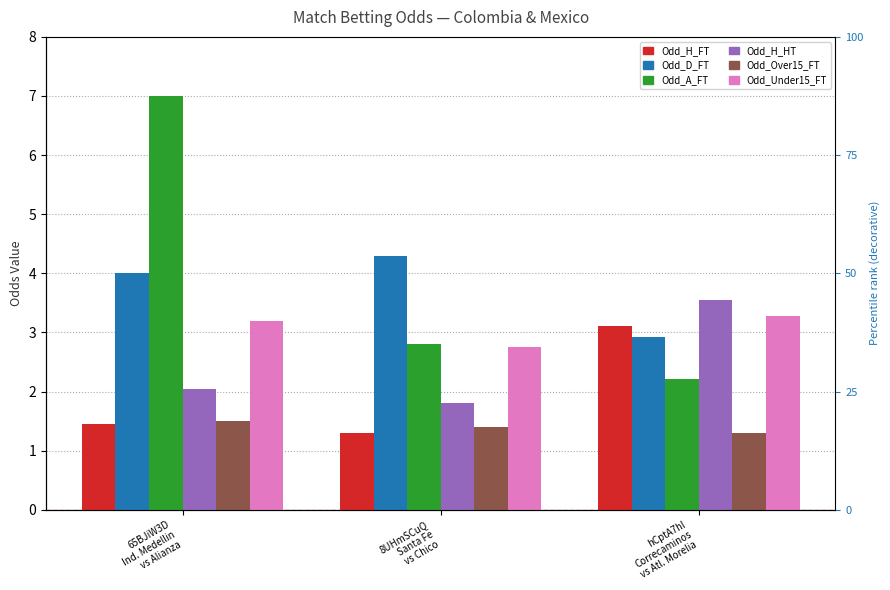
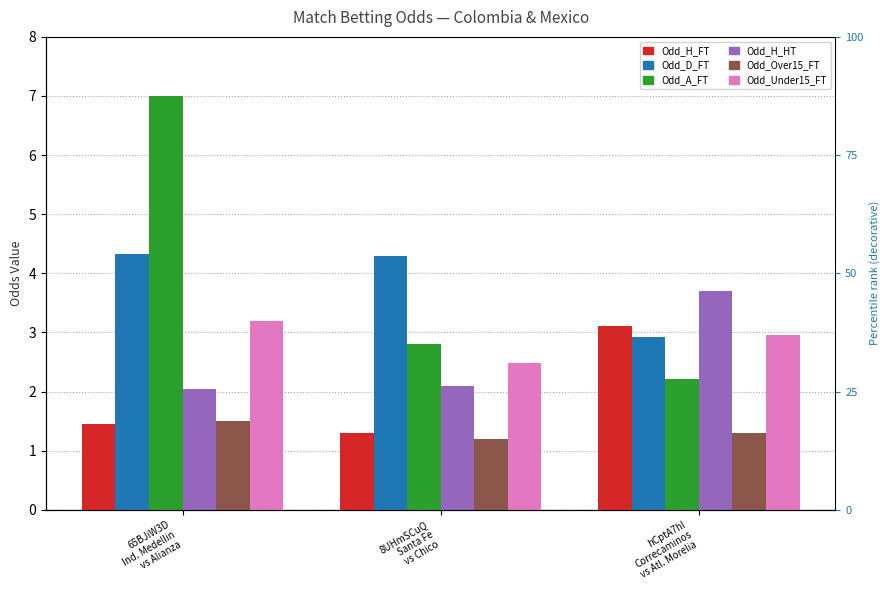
  {
    "Odd_H_FT": {
      "65BJiW3D Ind. Medellin vs Alianza": 1.5,
      "8UHmSCuQ Santa Fe vs Chico": 1.3,
      "hCptA7hl Correcaminos vs Atl. Morelia": 3.1
    },
    "Odd_D_FT": {
-     "65BJiW3D Ind. Medellin vs Alianza": 4.0,
+     "65BJiW3D Ind. Medellin vs Alianza": 4.3,
      "8UHmSCuQ Santa Fe vs Chico": 4.3,
      "hCptA7hl Correcaminos vs Atl. Morelia": 2.9
    },
    "Odd_A_FT": {
      "65BJiW3D Ind. Medellin vs Alianza": 7.0,
      "8UHmSCuQ Santa Fe vs Chico": 2.8,
      "hCptA7hl Correcaminos vs Atl. Morelia": 2.2
    },
    "Odd_H_HT": {
      "65BJiW3D Ind. Medellin vs Alianza": 2.1,
-     "8UHmSCuQ Santa Fe vs Chico": 1.8,
-     "hCptA7hl Correcaminos vs Atl. Morelia": 3.6
+     "8UHmSCuQ Santa Fe vs Chico": 2.1,
+     "hCptA7hl Correcaminos vs Atl. Morelia": 3.7
    },
    "Odd_Over15_FT": {
      "65BJiW3D Ind. Medellin vs Alianza": 1.5,
-     "8UHmSCuQ Santa Fe vs Chico": 1.4,
+     "8UHmSCuQ Santa Fe vs Chico": 1.2,
      "hCptA7hl Correcaminos vs Atl. Morelia": 1.3
    },
    "Odd_Under15_FT": {
      "65BJiW3D Ind. Medellin vs Alianza": 3.2,
-     "8UHmSCuQ Santa Fe vs Chico": 2.8,
-     "hCptA7hl Correcaminos vs Atl. Morelia": 3.3
+     "8UHmSCuQ Santa Fe vs Chico": 2.5,
+     "hCptA7hl Correcaminos vs Atl. Morelia": 3.0
    }
  }
